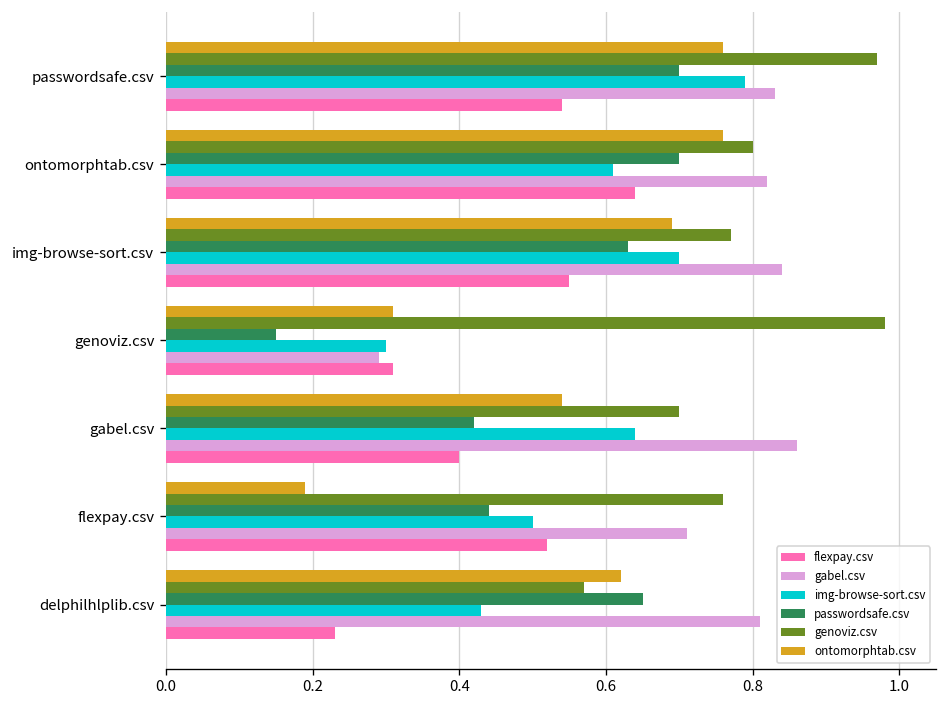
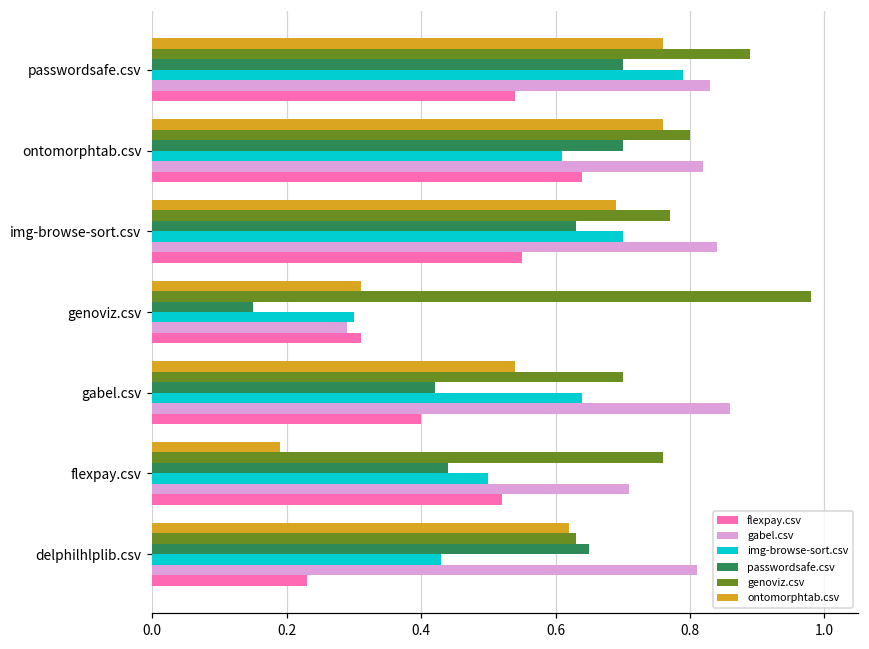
  {
    "flexpay.csv": {
      "passwordsafe.csv": 0.54,
      "ontomorphtab.csv": 0.64,
      "img-browse-sort.csv": 0.55,
      "genoviz.csv": 0.31,
      "gabel.csv": 0.40,
      "flexpay.csv": 0.52,
      "delphilhlplib.csv": 0.23
    },
    "gabel.csv": {
      "passwordsafe.csv": 0.83,
      "ontomorphtab.csv": 0.82,
      "img-browse-sort.csv": 0.84,
      "genoviz.csv": 0.29,
      "gabel.csv": 0.86,
      "flexpay.csv": 0.71,
      "delphilhlplib.csv": 0.81
    },
    "img-browse-sort.csv": {
      "passwordsafe.csv": 0.79,
      "ontomorphtab.csv": 0.61,
      "img-browse-sort.csv": 0.70,
      "genoviz.csv": 0.30,
      "gabel.csv": 0.64,
      "flexpay.csv": 0.50,
      "delphilhlplib.csv": 0.43
    },
    "passwordsafe.csv": {
      "passwordsafe.csv": 0.70,
      "ontomorphtab.csv": 0.70,
      "img-browse-sort.csv": 0.63,
      "genoviz.csv": 0.15,
      "gabel.csv": 0.42,
      "flexpay.csv": 0.44,
      "delphilhlplib.csv": 0.65
    },
    "genoviz.csv": {
-     "passwordsafe.csv": 0.97,
+     "passwordsafe.csv": 0.89,
      "ontomorphtab.csv": 0.80,
      "img-browse-sort.csv": 0.77,
      "genoviz.csv": 0.98,
      "gabel.csv": 0.70,
      "flexpay.csv": 0.76,
-     "delphilhlplib.csv": 0.57
+     "delphilhlplib.csv": 0.63
    },
    "ontomorphtab.csv": {
      "passwordsafe.csv": 0.76,
      "ontomorphtab.csv": 0.76,
      "img-browse-sort.csv": 0.69,
      "genoviz.csv": 0.31,
      "gabel.csv": 0.54,
      "flexpay.csv": 0.19,
      "delphilhlplib.csv": 0.62
    }
  }
